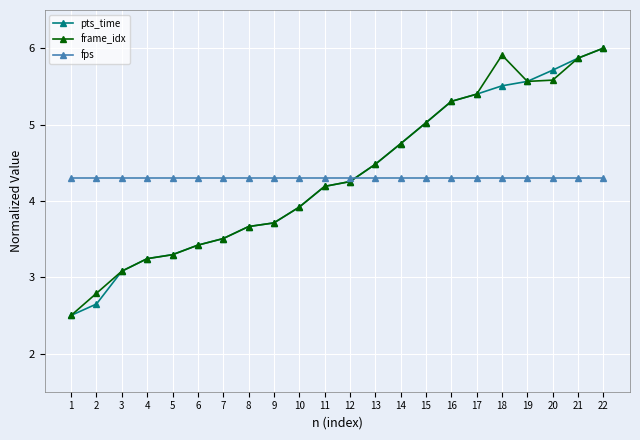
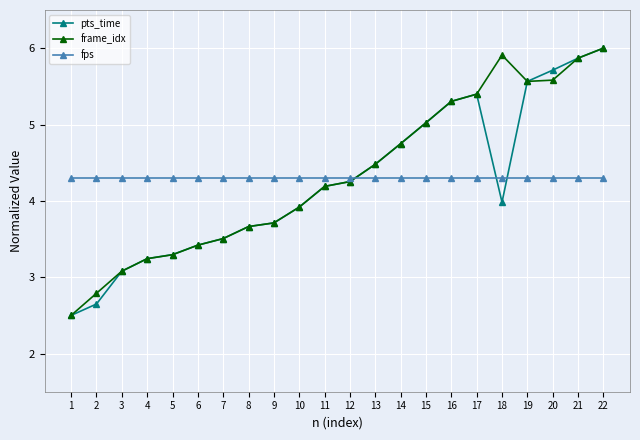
  {
    "pts_time": {
      "2": 2.6,
-     "18": 5.5,
+     "18": 4.0,
      "20": 5.7
    },
    "frame_idx": {
      "2": 2.8,
      "18": 5.9,
      "20": 5.6
    },
    "fps": {
      "1": 4.3,
      "2": 4.3,
      "3": 4.3,
      "4": 4.3,
      "5": 4.3,
      "6": 4.3,
      "7": 4.3,
      "8": 4.3,
      "9": 4.3,
      "10": 4.3,
      "11": 4.3,
      "12": 4.3,
      "13": 4.3,
      "14": 4.3,
      "15": 4.3,
      "16": 4.3,
      "17": 4.3,
      "18": 4.3,
      "19": 4.3,
      "20": 4.3,
      "21": 4.3,
      "22": 4.3
    }
  }
